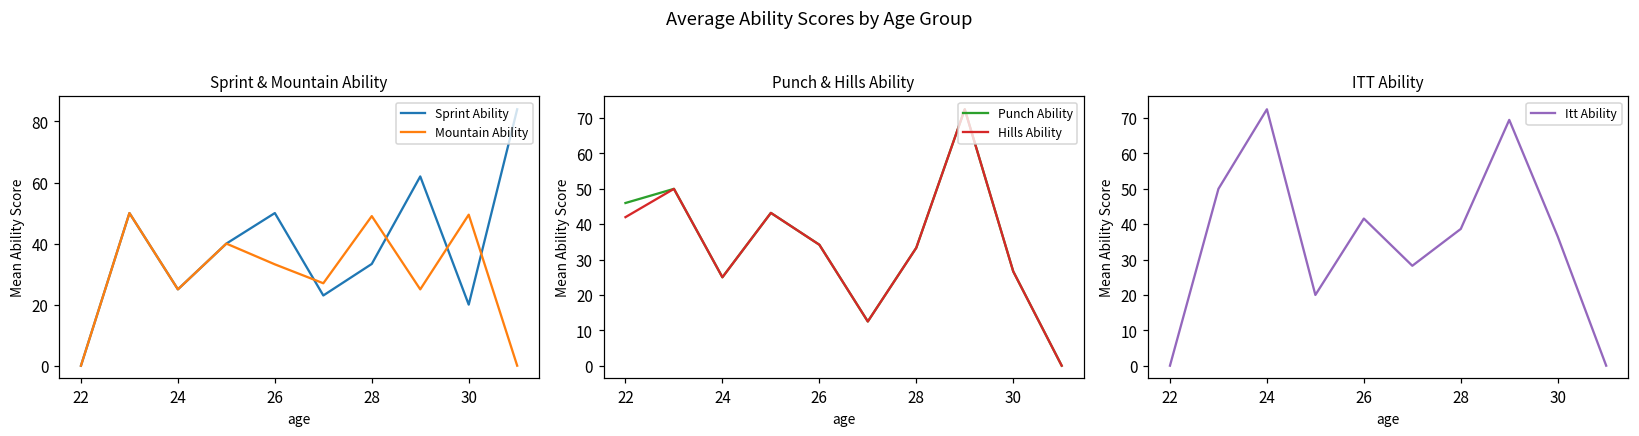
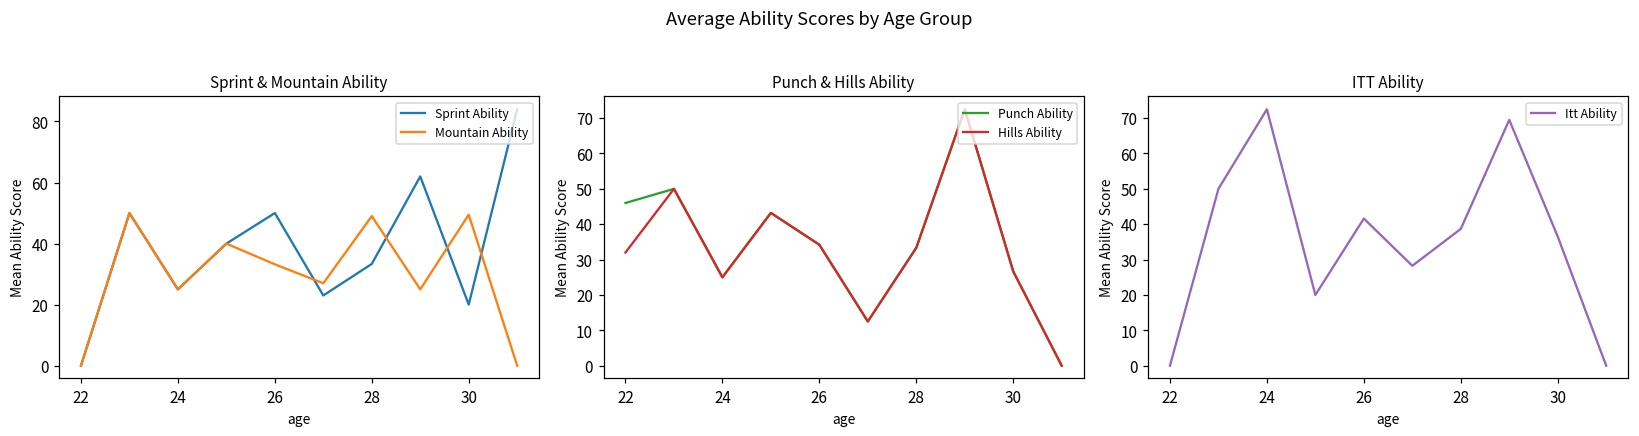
  {
    "Sprint & Mountain Ability": {
      "Sprint Ability": {
        "26": 50,
        "28": 33,
        "30": 20
      },
      "Mountain Ability": {
        "26": 33,
        "28": 49,
        "30": 49
      }
    },
    "Punch & Hills Ability": {
      "Punch Ability": {
        "22": 46
      },
      "Hills Ability": {
-       "22": 42
+       "22": 32
      }
    },
    "ITT Ability": {
      "22": 0,
      "24": 73,
      "26": 42,
      "28": 39,
      "30": 37
    }
  }
